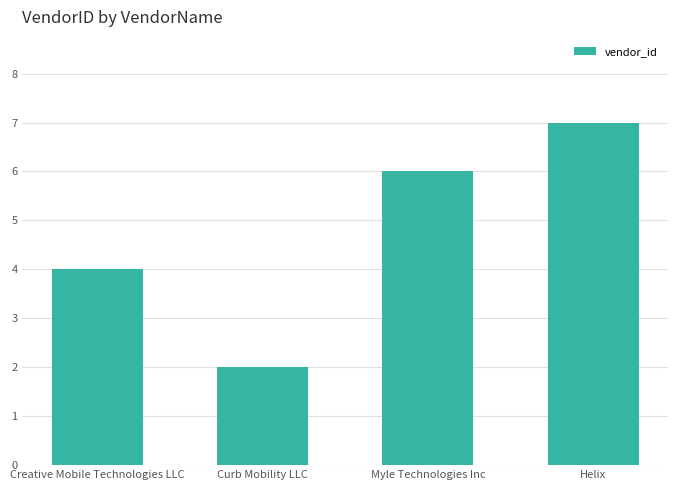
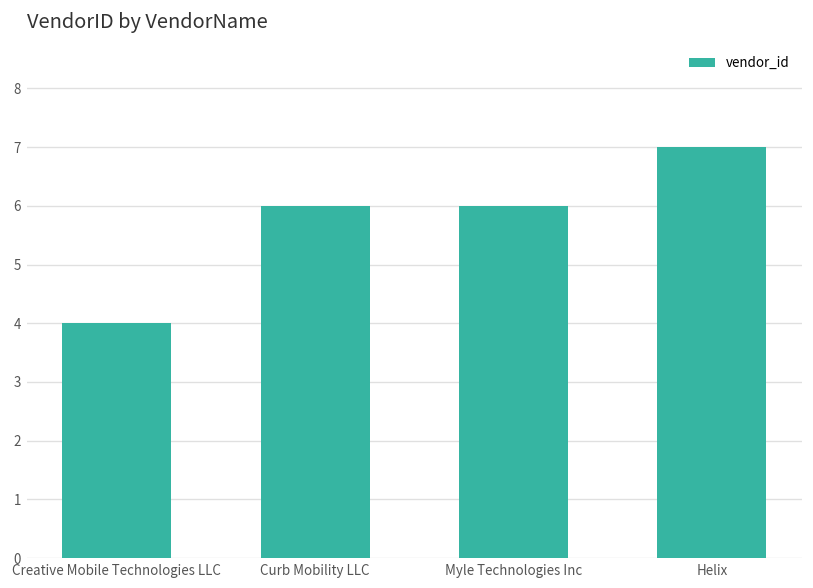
  {
    "Creative Mobile Technologies LLC": 4,
-   "Curb Mobility LLC": 2,
+   "Curb Mobility LLC": 6,
    "Myle Technologies Inc": 6,
    "Helix": 7
  }
